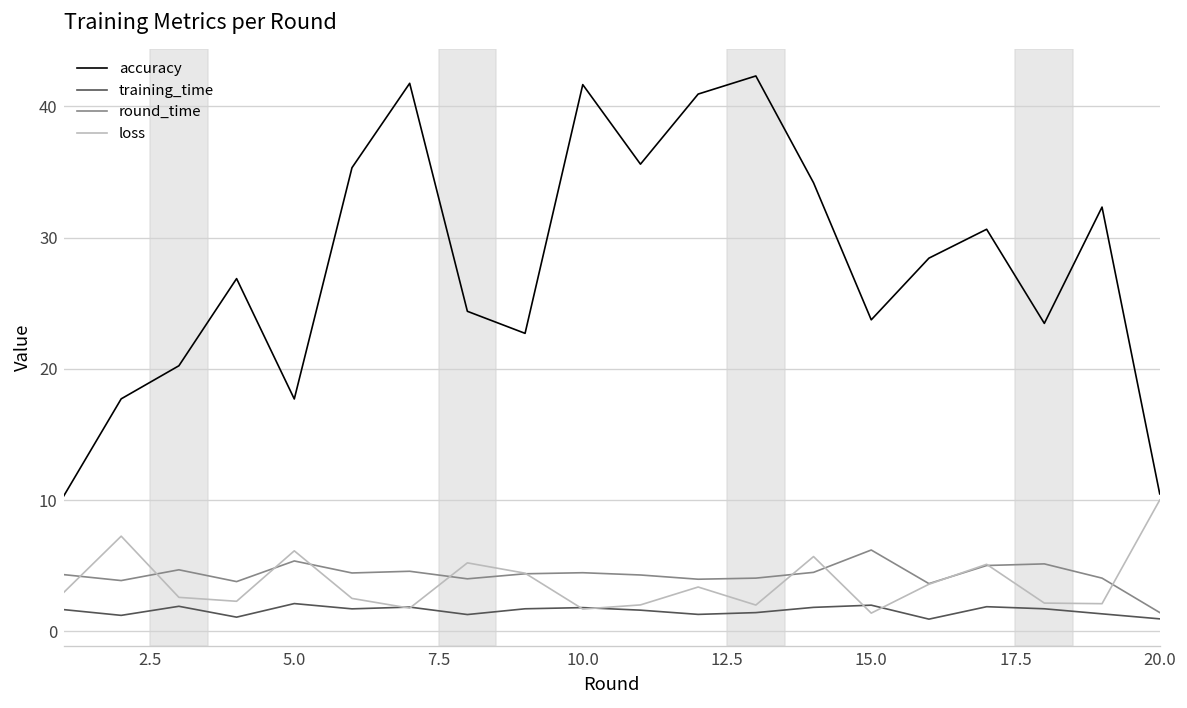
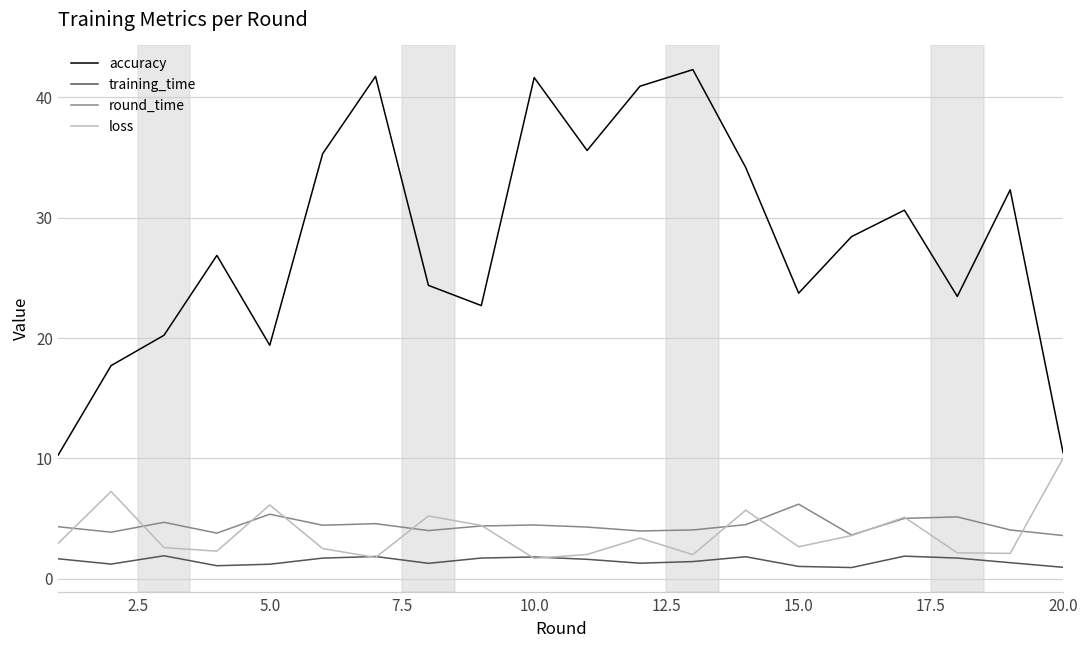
  {
    "accuracy": {
-     "5.0": 17.7,
+     "5.0": 19.4,
      "10.0": 41.7,
      "15.0": 23.7,
      "20.0": 10.5
    },
    "training_time": {
-     "5.0": 2.1,
-     "15.0": 2.0,
+     "5.0": 1.2,
+     "15.0": 1.0,
      "20.0": 0.9
    },
    "round_time": {
      "5.0": 5.4,
      "10.0": 4.5,
      "15.0": 6.2,
-     "20.0": 1.4
+     "20.0": 3.6
    },
    "loss": {
      "5.0": 6.1,
-     "15.0": 1.4,
+     "15.0": 2.7,
      "20.0": 10.0
    }
  }
